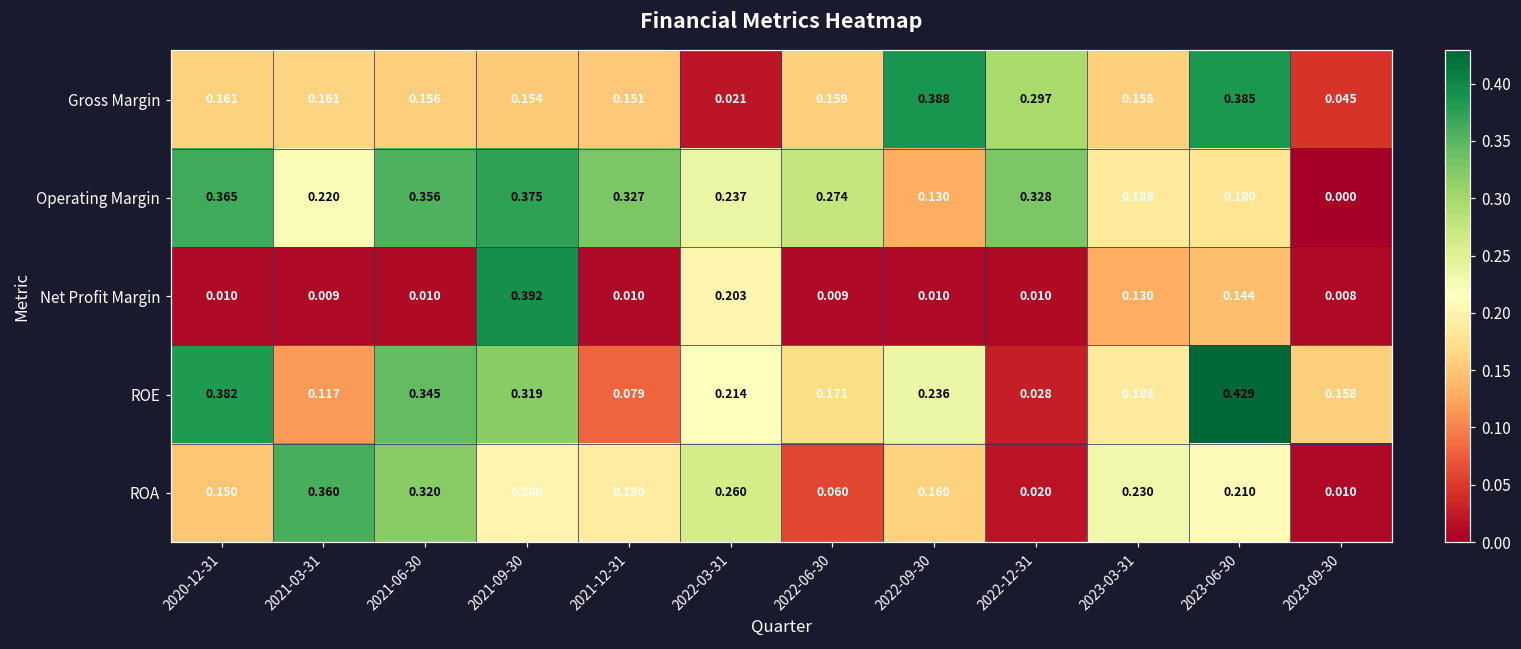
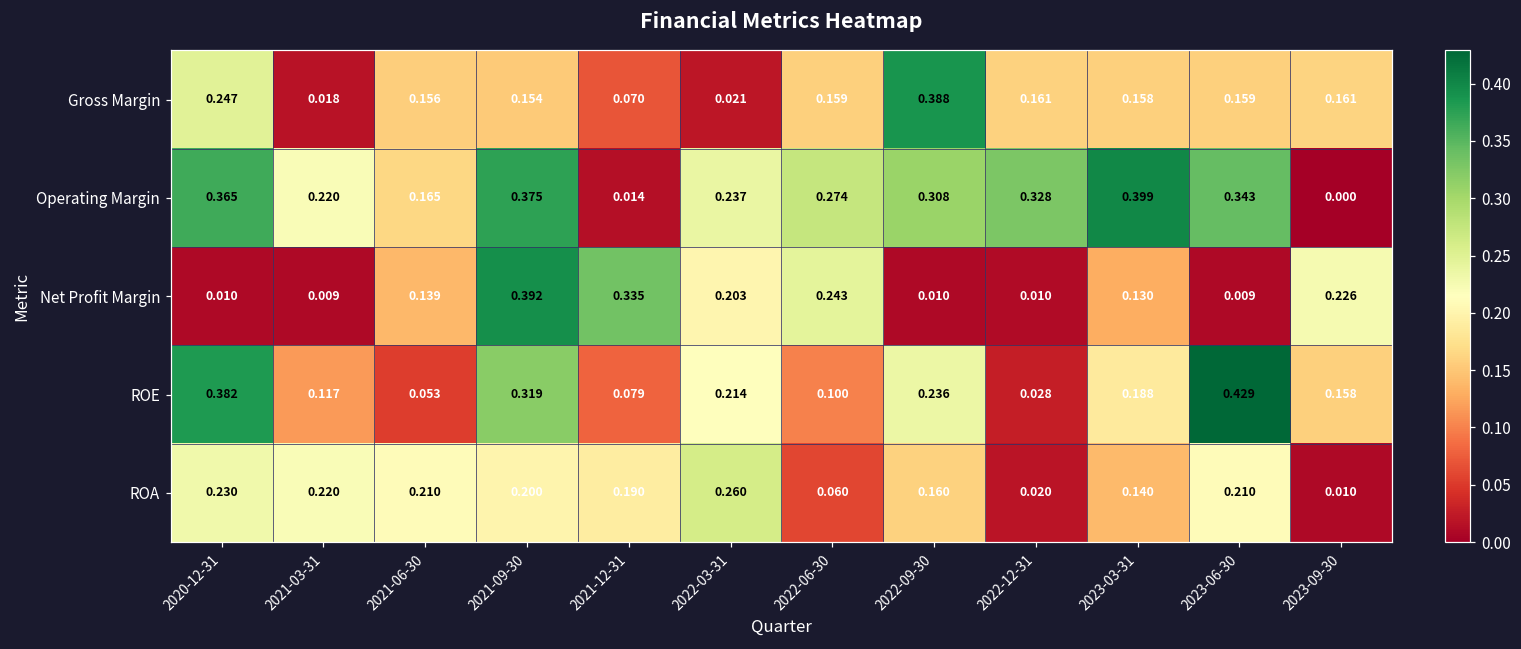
  {
    "Gross Margin": {
-     "2020-12-31": 0.161,
-     "2021-03-31": 0.161,
+     "2020-12-31": 0.247,
+     "2021-03-31": 0.018,
      "2021-06-30": 0.156,
      "2021-09-30": 0.154,
-     "2021-12-31": 0.151,
+     "2021-12-31": 0.070,
      "2022-03-31": 0.021,
      "2022-06-30": 0.159,
      "2022-09-30": 0.388,
-     "2022-12-31": 0.297,
+     "2022-12-31": 0.161,
      "2023-03-31": 0.158,
-     "2023-06-30": 0.385,
-     "2023-09-30": 0.045
+     "2023-06-30": 0.159,
+     "2023-09-30": 0.161
    },
    "Operating Margin": {
      "2020-12-31": 0.365,
      "2021-03-31": 0.220,
-     "2021-06-30": 0.356,
+     "2021-06-30": 0.165,
      "2021-09-30": 0.375,
-     "2021-12-31": 0.327,
+     "2021-12-31": 0.014,
      "2022-03-31": 0.237,
      "2022-06-30": 0.274,
-     "2022-09-30": 0.130,
+     "2022-09-30": 0.308,
      "2022-12-31": 0.328,
-     "2023-03-31": 0.188,
-     "2023-06-30": 0.180,
+     "2023-03-31": 0.399,
+     "2023-06-30": 0.343,
      "2023-09-30": 0.000
    },
    "Net Profit Margin": {
      "2020-12-31": 0.010,
      "2021-03-31": 0.009,
-     "2021-06-30": 0.010,
+     "2021-06-30": 0.139,
      "2021-09-30": 0.392,
-     "2021-12-31": 0.010,
+     "2021-12-31": 0.335,
      "2022-03-31": 0.203,
-     "2022-06-30": 0.009,
+     "2022-06-30": 0.243,
      "2022-09-30": 0.010,
      "2022-12-31": 0.010,
      "2023-03-31": 0.130,
-     "2023-06-30": 0.144,
-     "2023-09-30": 0.008
+     "2023-06-30": 0.009,
+     "2023-09-30": 0.226
    },
    "ROE": {
      "2020-12-31": 0.382,
      "2021-03-31": 0.117,
-     "2021-06-30": 0.345,
+     "2021-06-30": 0.053,
      "2021-09-30": 0.319,
      "2021-12-31": 0.079,
      "2022-03-31": 0.214,
-     "2022-06-30": 0.171,
+     "2022-06-30": 0.100,
      "2022-09-30": 0.236,
      "2022-12-31": 0.028,
      "2023-03-31": 0.188,
      "2023-06-30": 0.429,
      "2023-09-30": 0.158
    },
    "ROA": {
-     "2020-12-31": 0.150,
-     "2021-03-31": 0.360,
-     "2021-06-30": 0.320,
+     "2020-12-31": 0.230,
+     "2021-03-31": 0.220,
+     "2021-06-30": 0.210,
      "2021-09-30": 0.200,
      "2021-12-31": 0.190,
      "2022-03-31": 0.260,
      "2022-06-30": 0.060,
      "2022-09-30": 0.160,
      "2022-12-31": 0.020,
-     "2023-03-31": 0.230,
+     "2023-03-31": 0.140,
      "2023-06-30": 0.210,
      "2023-09-30": 0.010
    }
  }
